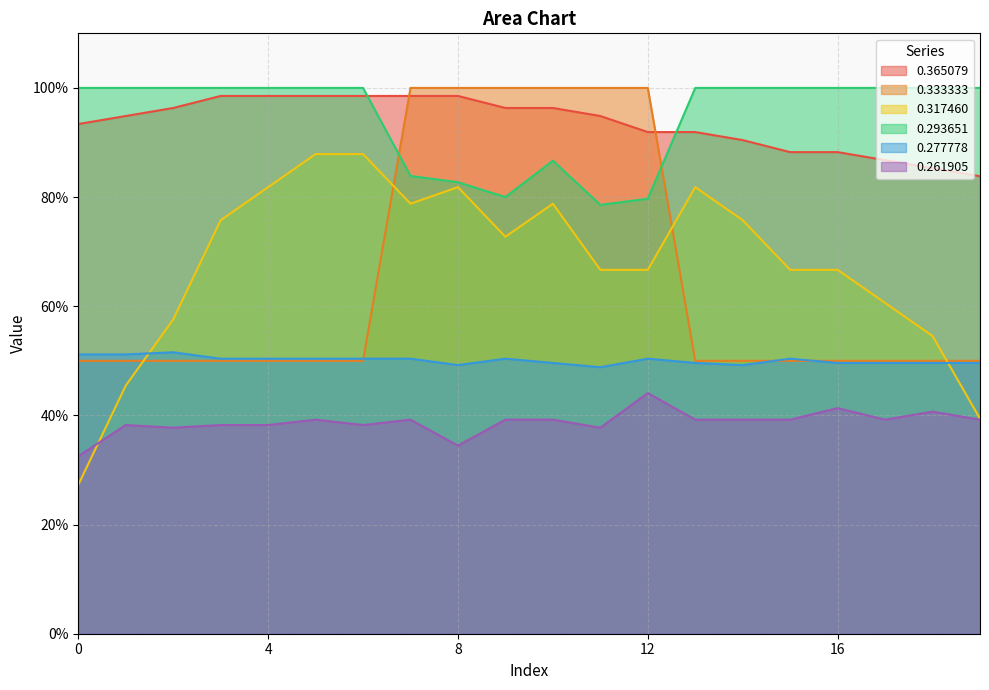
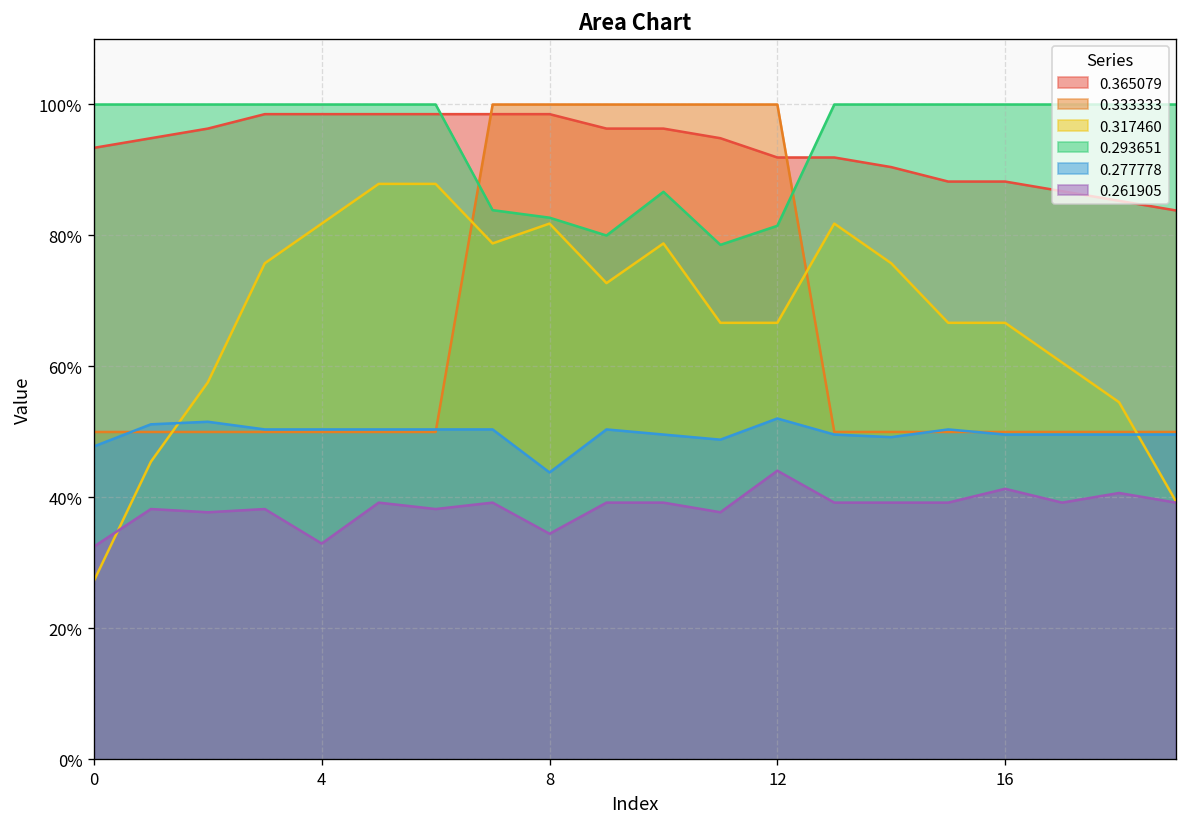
  {
    "0.293651": {
      "0": "100%",
      "4": "100%",
      "8": "83%",
-     "12": "80%",
+     "12": "81%",
      "16": "100%"
    },
    "0.277778": {
-     "0": "51%",
-     "8": "49%",
-     "12": "50%"
+     "0": "48%",
+     "8": "44%",
+     "12": "52%"
    },
    "0.261905": {
      "0": "33%",
-     "4": "38%",
+     "4": "33%",
      "8": "34%",
      "12": "44%",
      "16": "41%"
    }
  }
